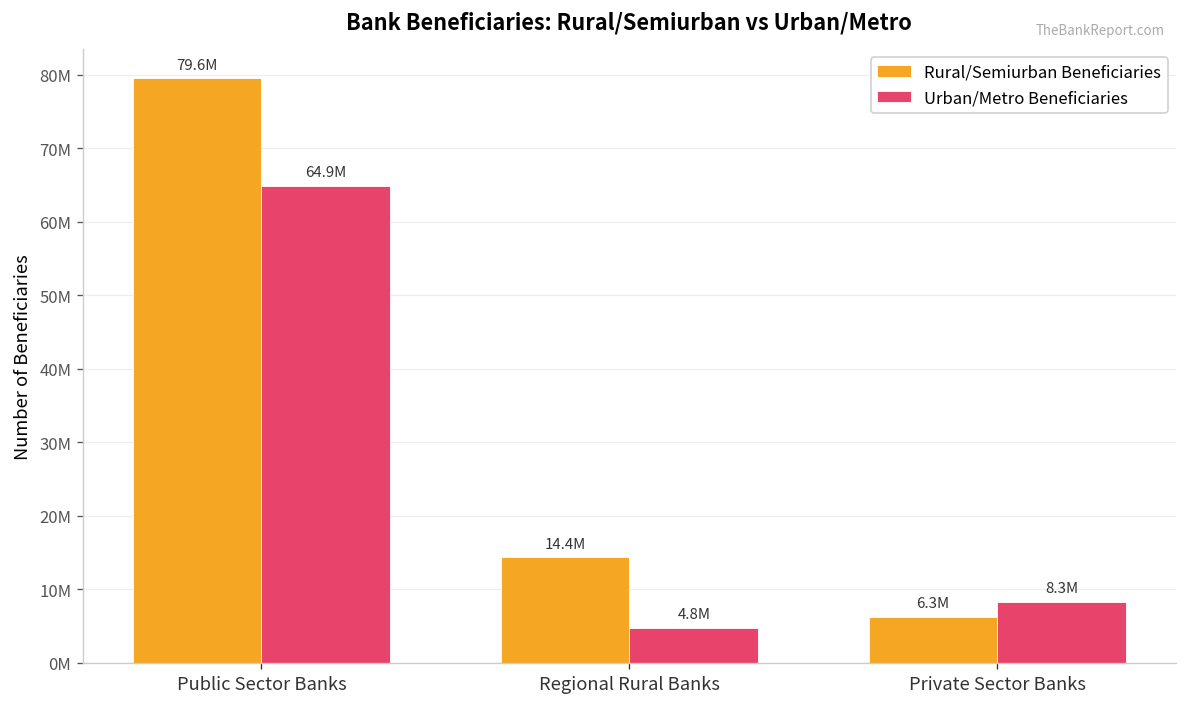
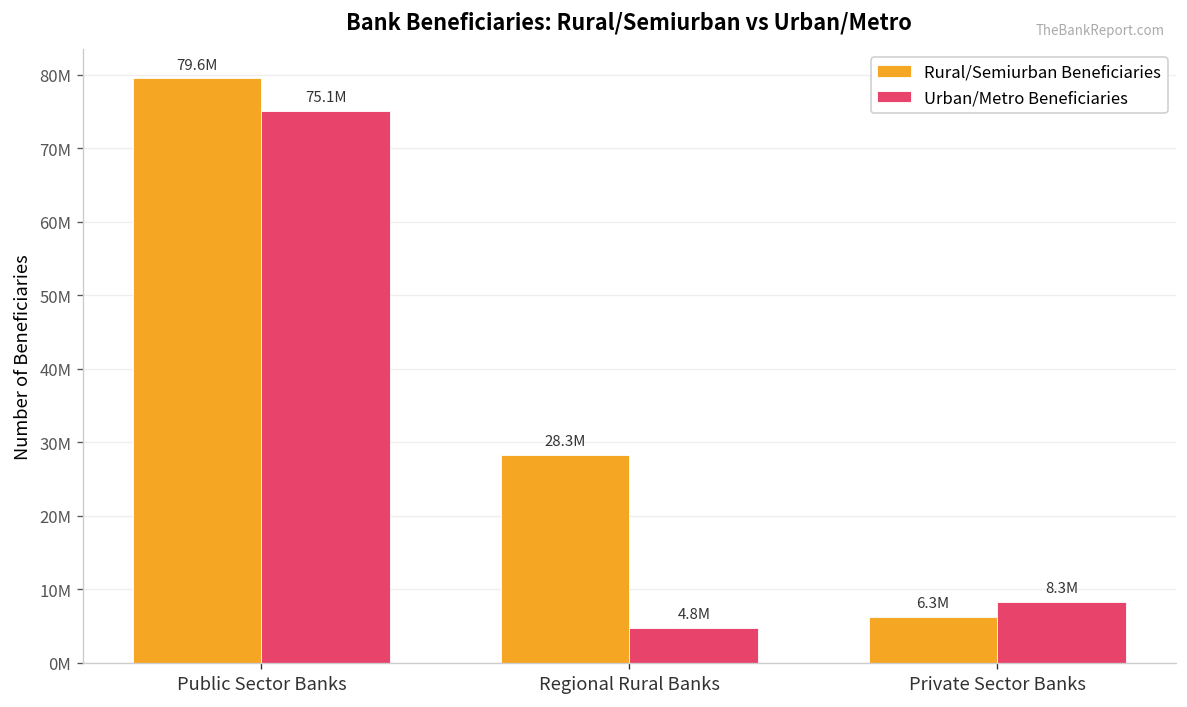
  {
    "Rural/Semiurban Beneficiaries": {
      "Public Sector Banks": "79.6M",
-     "Regional Rural Banks": "14.4M",
+     "Regional Rural Banks": "28.3M",
      "Private Sector Banks": "6.3M"
    },
    "Urban/Metro Beneficiaries": {
-     "Public Sector Banks": "64.9M",
+     "Public Sector Banks": "75.1M",
      "Regional Rural Banks": "4.8M",
      "Private Sector Banks": "8.3M"
    }
  }
